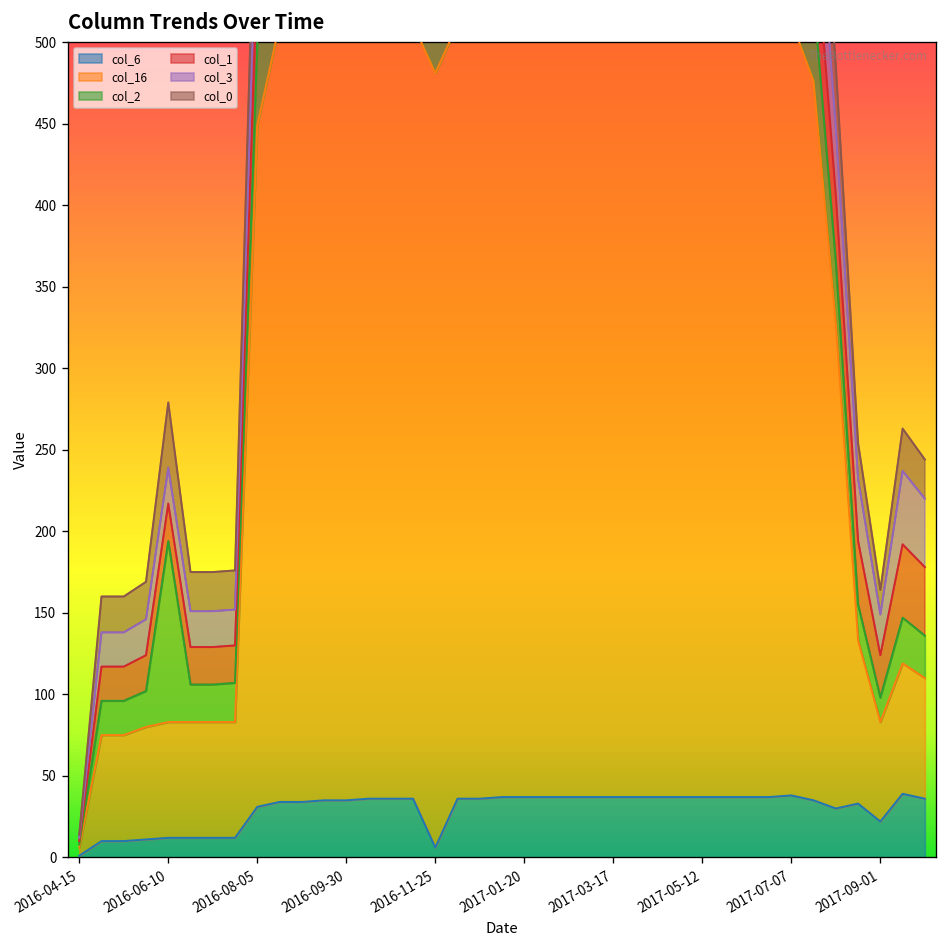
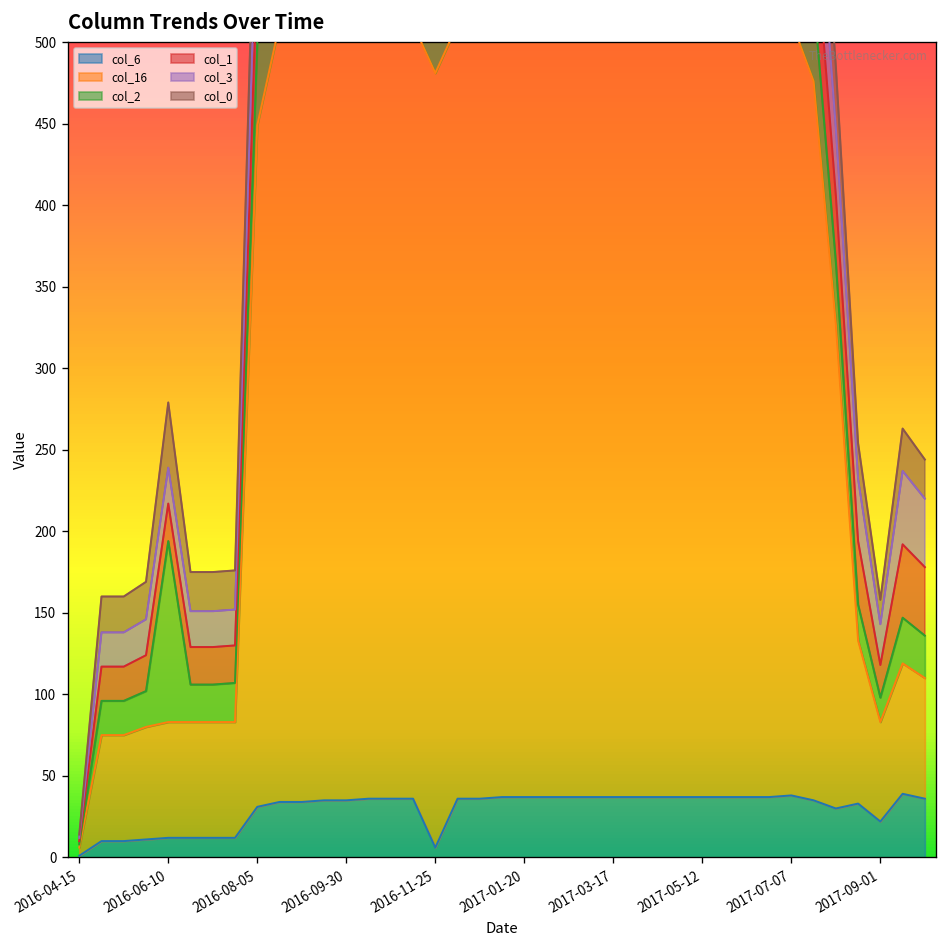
  {
    "col_6": {
      "2016-04-15": 1,
      "2016-06-10": 12,
      "2016-08-05": 31,
      "2016-09-30": 35,
      "2016-11-25": 6,
      "2017-01-20": 37,
      "2017-03-17": 37,
      "2017-05-12": 37,
      "2017-07-07": 38,
      "2017-09-01": 22
    },
    "col_16": {
      "2016-04-15": 5,
      "2016-06-10": 71,
      "2016-08-05": 418,
      "2016-11-25": 475,
      "2017-09-01": 61
    },
    "col_2": {
      "2016-04-15": 2,
      "2016-06-10": 111,
      "2016-08-05": 51,
      "2017-09-01": 15
    },
    "col_1": {
      "2016-04-15": 2,
      "2016-06-10": 23,
-     "2017-09-01": 26
+     "2017-09-01": 20
    },
    "col_3": {
      "2016-04-15": 2,
      "2016-06-10": 22,
      "2017-09-01": 25
    },
    "col_0": {
      "2016-04-15": 2,
      "2016-06-10": 40,
      "2017-09-01": 15
    }
  }
